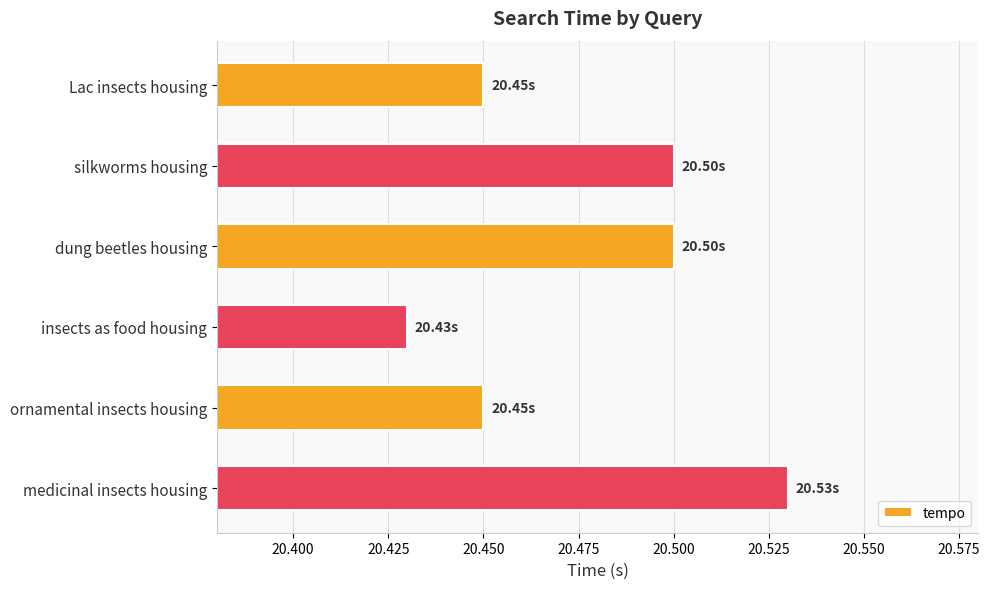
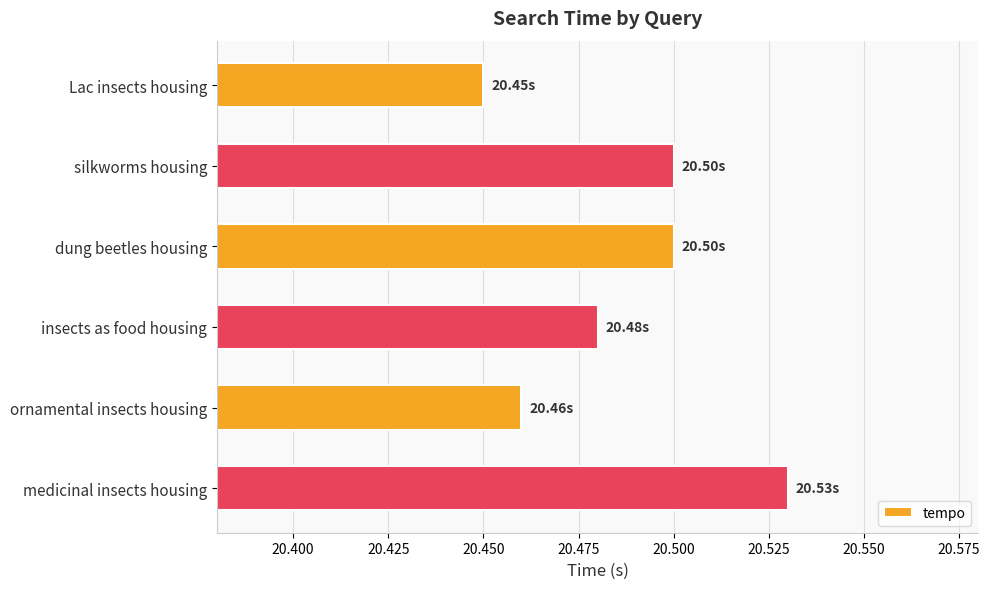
  {
    "Lac insects housing": "20.45s",
    "silkworms housing": "20.50s",
    "dung beetles housing": "20.50s",
-   "insects as food housing": "20.43s",
-   "ornamental insects housing": "20.45s",
+   "insects as food housing": "20.48s",
+   "ornamental insects housing": "20.46s",
    "medicinal insects housing": "20.53s"
  }
